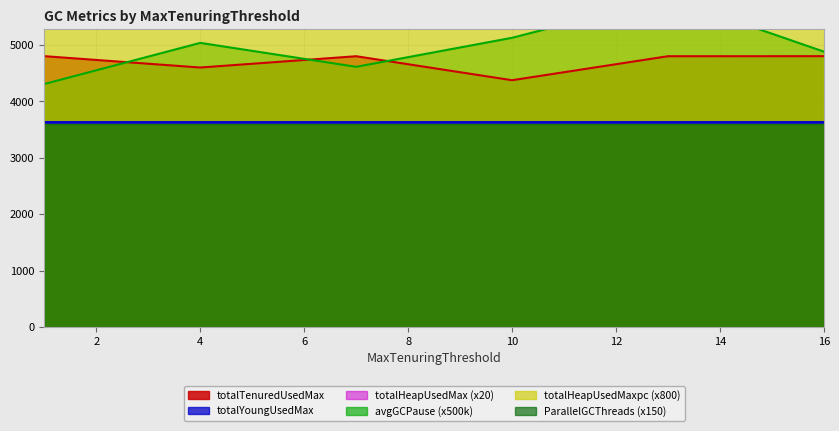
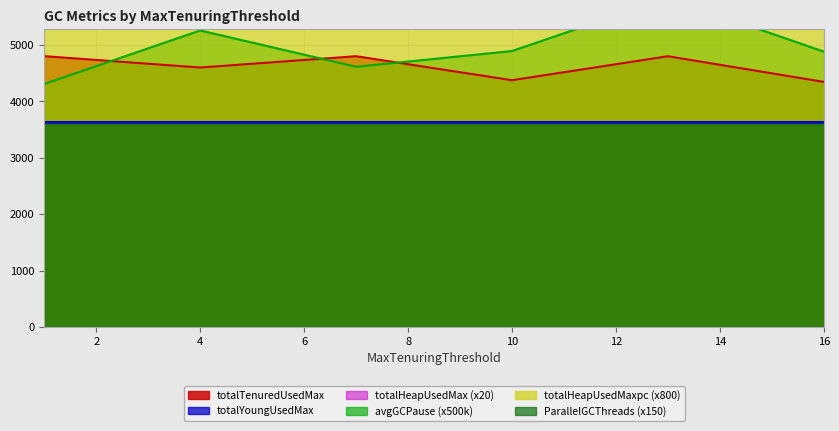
  {
    "totalTenuredUsedMax": {
      "4": 4600,
      "10": 4400,
-     "16": 4800
+     "16": 4300
    },
    "totalHeapUsedMax (x20)": {
      "4": 3700,
      "10": 3700,
      "16": 3700
    },
    "avgGCPause (x500k)": {
-     "4": 5000,
-     "10": 5100,
+     "4": 5300,
+     "10": 4900,
      "16": 4900
    }
  }
